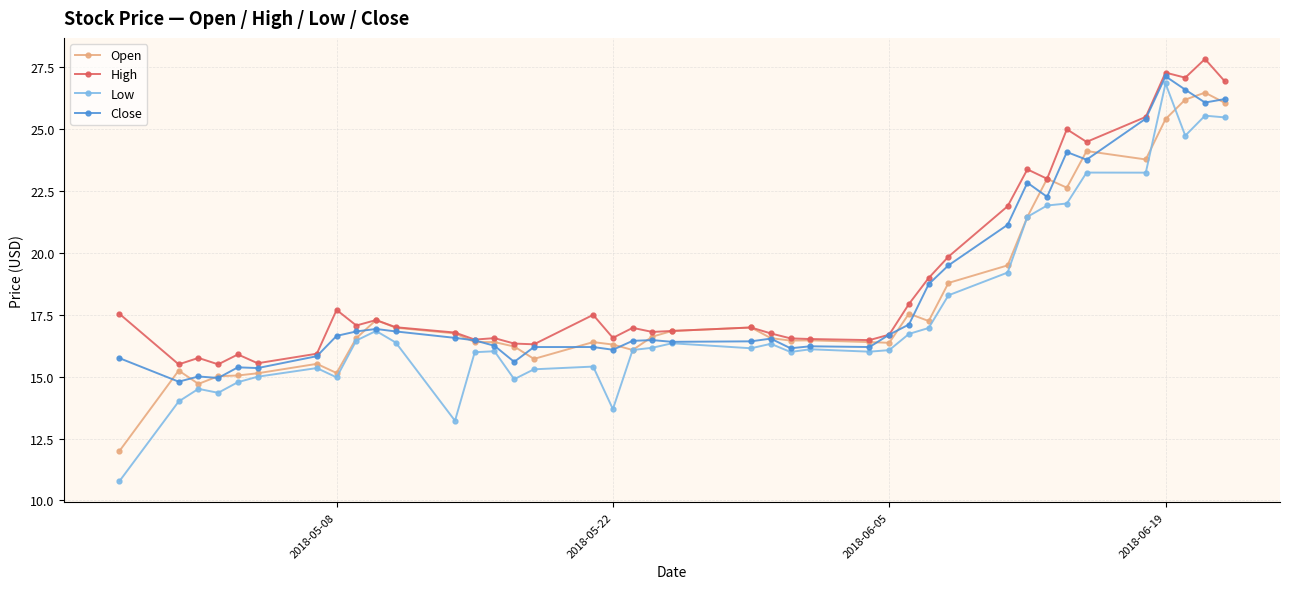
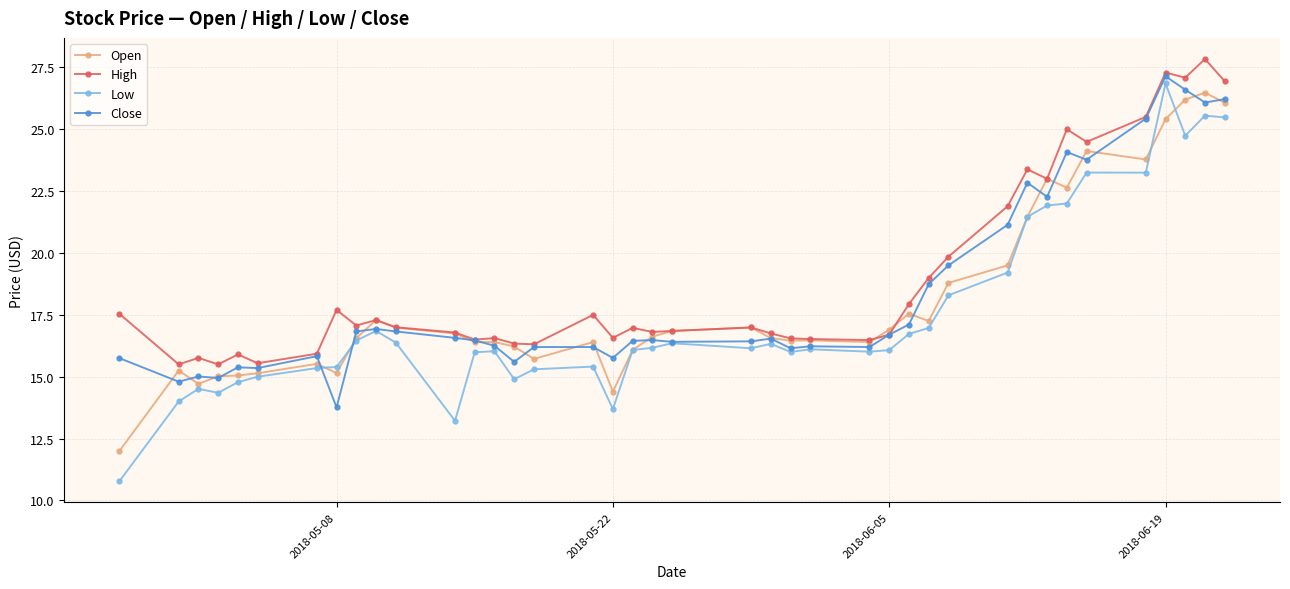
  {
    "Open": {
      "2018-05-08": 15.2,
-     "2018-05-22": 16.3,
-     "2018-06-05": 16.4,
+     "2018-05-22": 14.4,
+     "2018-06-05": 16.9,
      "2018-06-19": 25.4
    },
    "High": {
      "2018-05-08": 17.7,
      "2018-05-22": 16.6,
      "2018-06-19": 27.3
    },
    "Low": {
-     "2018-05-08": 15.0,
+     "2018-05-08": 15.4,
      "2018-05-22": 13.7,
      "2018-06-05": 16.1,
      "2018-06-19": 26.9
    },
    "Close": {
-     "2018-05-08": 16.7,
-     "2018-05-22": 16.1,
+     "2018-05-08": 13.8,
+     "2018-05-22": 15.8,
      "2018-06-19": 27.1
    }
  }
